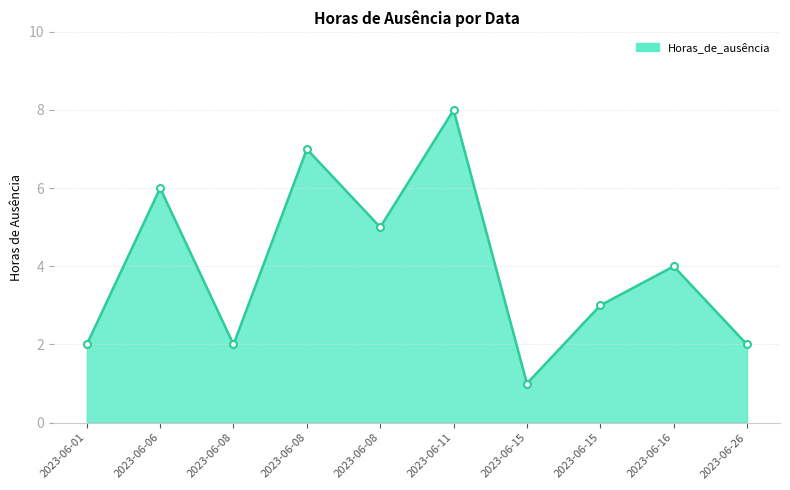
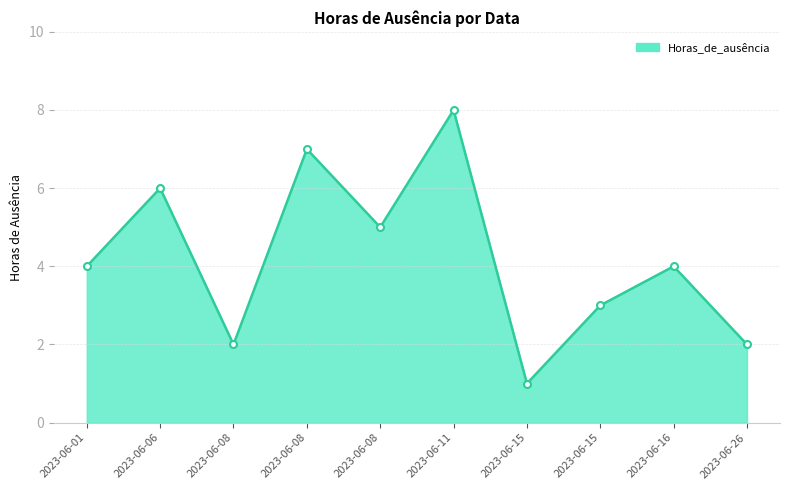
  {
-   "2023-06-01": 2,
+   "2023-06-01": 4,
    "2023-06-06": 6,
    "2023-06-11": 8,
    "2023-06-16": 4,
    "2023-06-26": 2
  }
